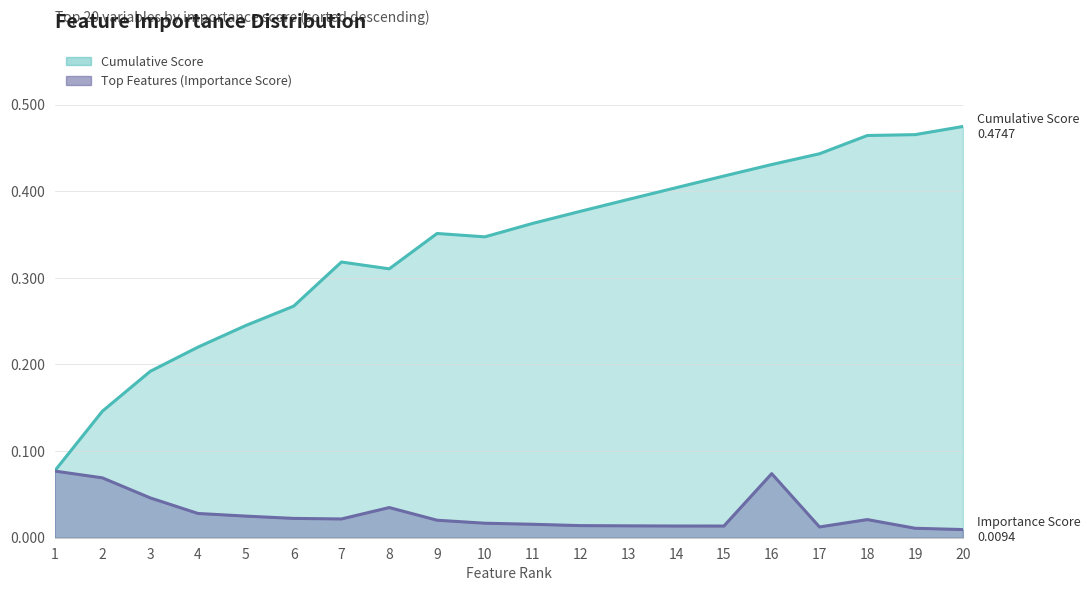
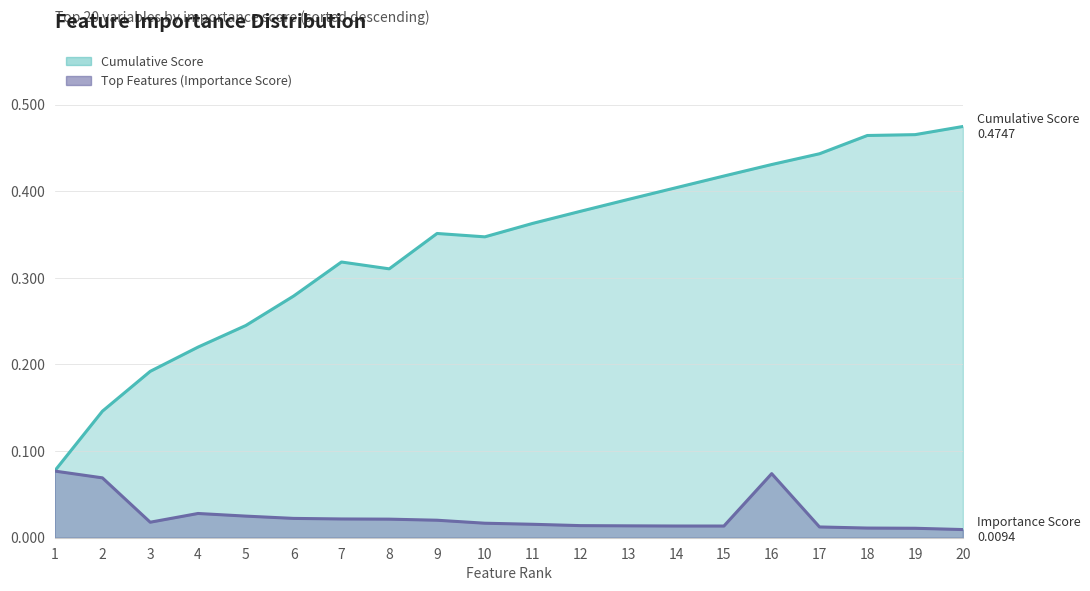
  {
    "Cumulative Score": {
      "2": 0.15,
      "3": 0.19,
      "4": 0.22,
      "5": 0.24,
-     "6": 0.27,
+     "6": 0.28,
      "7": 0.32,
      "8": 0.31,
      "9": 0.35,
      "10": 0.35,
      "11": 0.36,
      "12": 0.38,
      "13": 0.39,
      "14": 0.40,
      "15": 0.42,
      "16": 0.43,
      "17": 0.44,
      "18": 0.46,
      "19": 0.47
    },
    "Top Features (Importance Score)": {
      "2": 0.07,
-     "3": 0.05,
+     "3": 0.02,
      "4": 0.03,
      "5": 0.02,
      "6": 0.02,
      "7": 0.02,
-     "8": 0.03,
+     "8": 0.02,
      "9": 0.02,
      "10": 0.02,
      "11": 0.02,
      "12": 0.01,
      "13": 0.01,
      "14": 0.01,
      "15": 0.01,
      "16": 0.07,
      "17": 0.01,
-     "18": 0.02,
+     "18": 0.01,
      "19": 0.01
    }
  }
